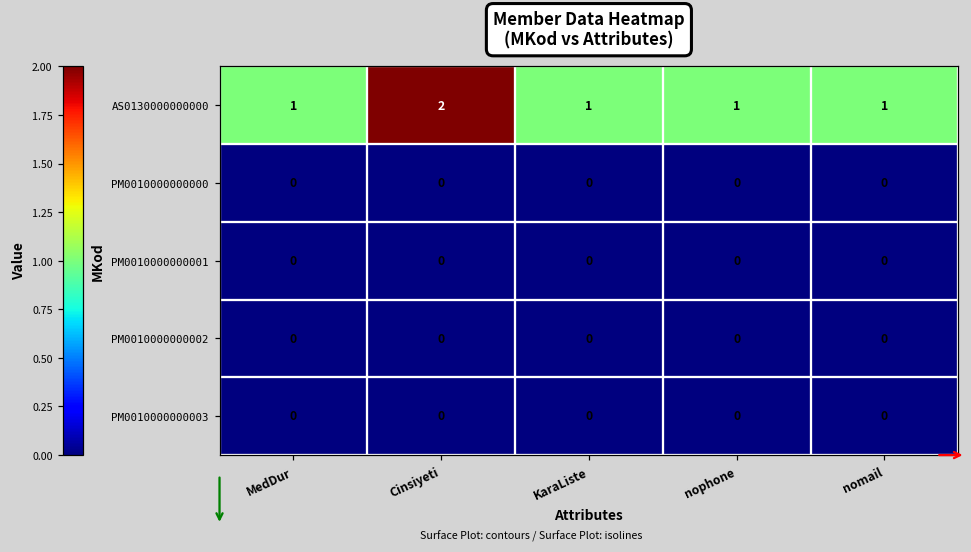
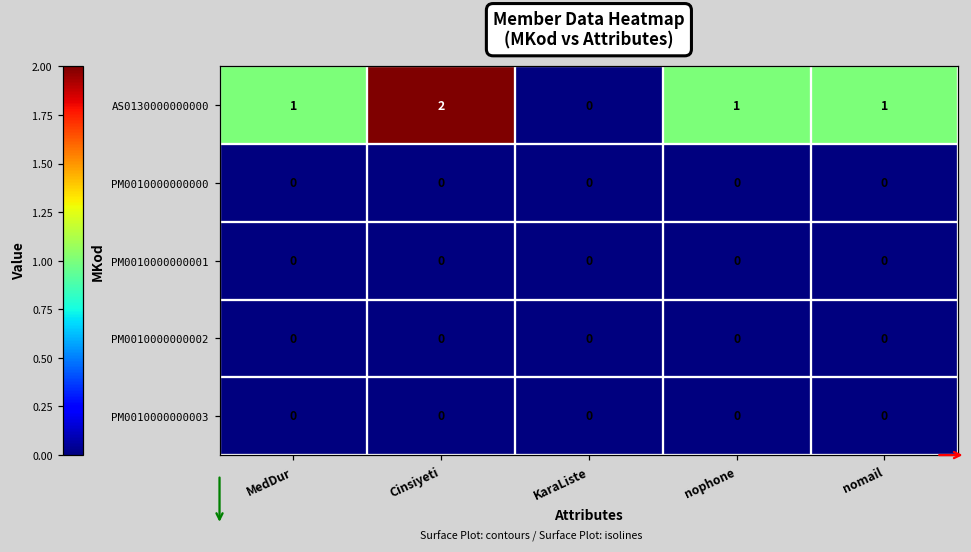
  {
    "AS0130000000000": {
      "MedDur": 1,
      "Cinsiyeti": 2,
-     "KaraListe": 1,
+     "KaraListe": 0,
      "nophone": 1,
      "nomail": 1
    },
    "PM0010000000000": {
      "MedDur": 0,
      "Cinsiyeti": 0,
      "KaraListe": 0,
      "nophone": 0,
      "nomail": 0
    },
    "PM0010000000001": {
      "MedDur": 0,
      "Cinsiyeti": 0,
      "KaraListe": 0,
      "nophone": 0,
      "nomail": 0
    },
    "PM0010000000002": {
      "MedDur": 0,
      "Cinsiyeti": 0,
      "KaraListe": 0,
      "nophone": 0,
      "nomail": 0
    },
    "PM0010000000003": {
      "MedDur": 0,
      "Cinsiyeti": 0,
      "KaraListe": 0,
      "nophone": 0,
      "nomail": 0
    }
  }
